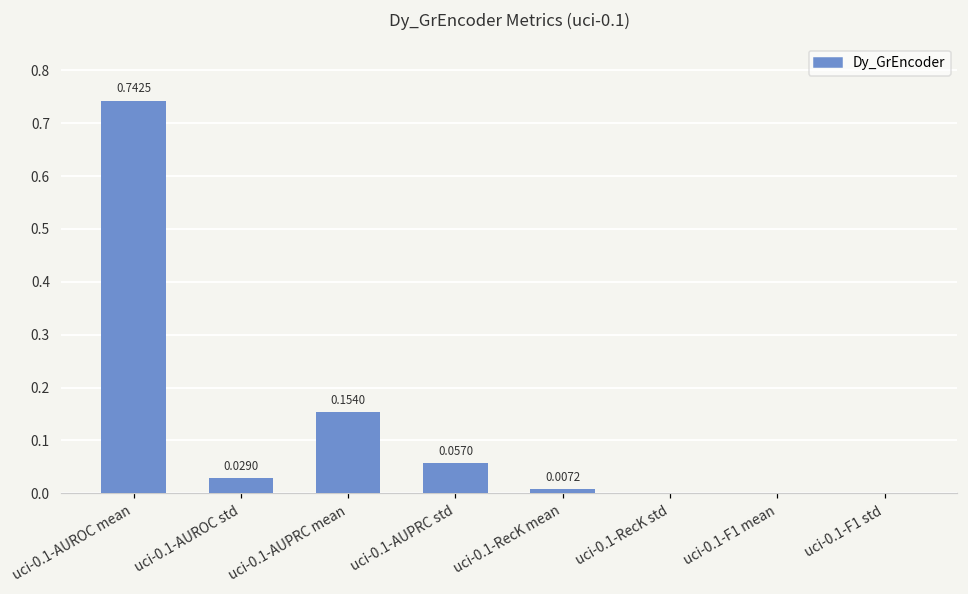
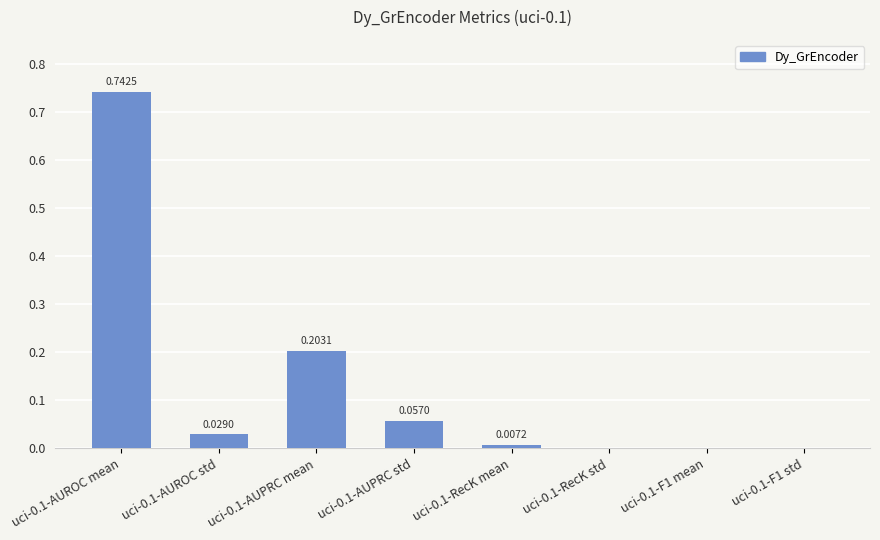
  {
    "uci-0.1-AUROC mean": 0.7425,
    "uci-0.1-AUROC std": 0.0290,
-   "uci-0.1-AUPRC mean": 0.1540,
+   "uci-0.1-AUPRC mean": 0.2031,
    "uci-0.1-AUPRC std": 0.0570,
    "uci-0.1-RecK mean": 0.0072
  }
